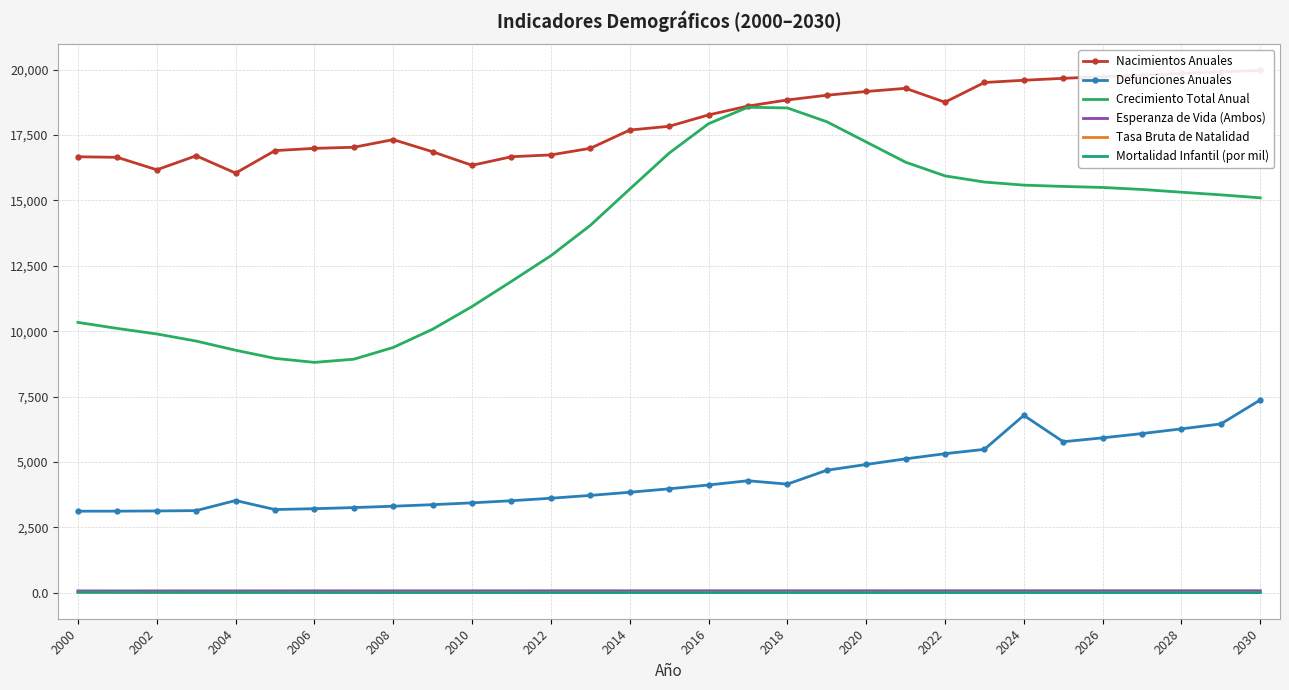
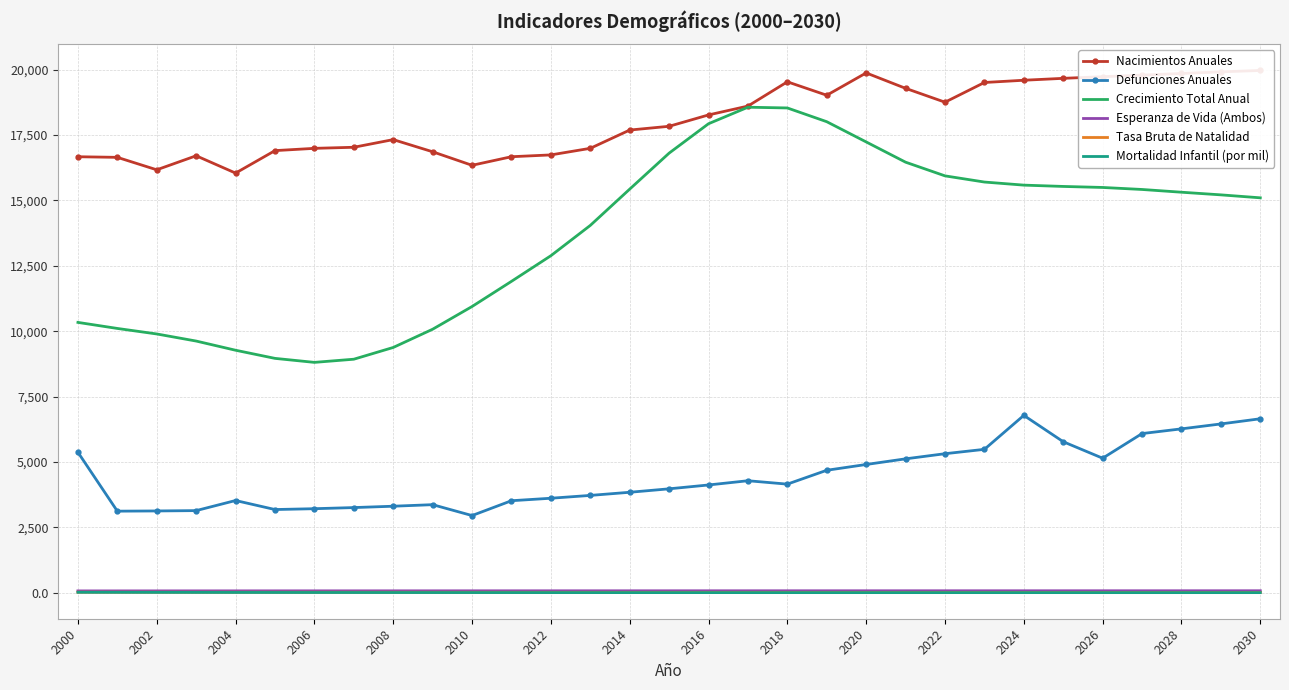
  {
    "Nacimientos Anuales": {
      "2000": "16,700",
      "2002": "16,200",
      "2004": "16,000",
      "2006": "17,000",
      "2008": "17,300",
      "2010": "16,300",
      "2012": "16,700",
      "2014": "17,700",
      "2016": "18,300",
-     "2018": "18,800",
-     "2020": "19,200",
+     "2018": "19,500",
+     "2020": "19,900",
      "2022": "18,800",
      "2024": "19,600"
    },
    "Defunciones Anuales": {
-     "2000": "3,100",
+     "2000": "5,400",
      "2002": "3,100",
      "2004": "3,500",
      "2006": "3,200",
      "2008": "3,300",
-     "2010": "3,400",
+     "2010": "3,000",
      "2012": "3,600",
      "2014": "3,800",
      "2016": "4,100",
      "2018": "4,200",
      "2020": "4,900",
      "2022": "5,300",
      "2024": "6,800",
-     "2026": "5,900",
+     "2026": "5,100",
      "2028": "6,300",
-     "2030": "7,400"
+     "2030": "6,700"
    }
  }
